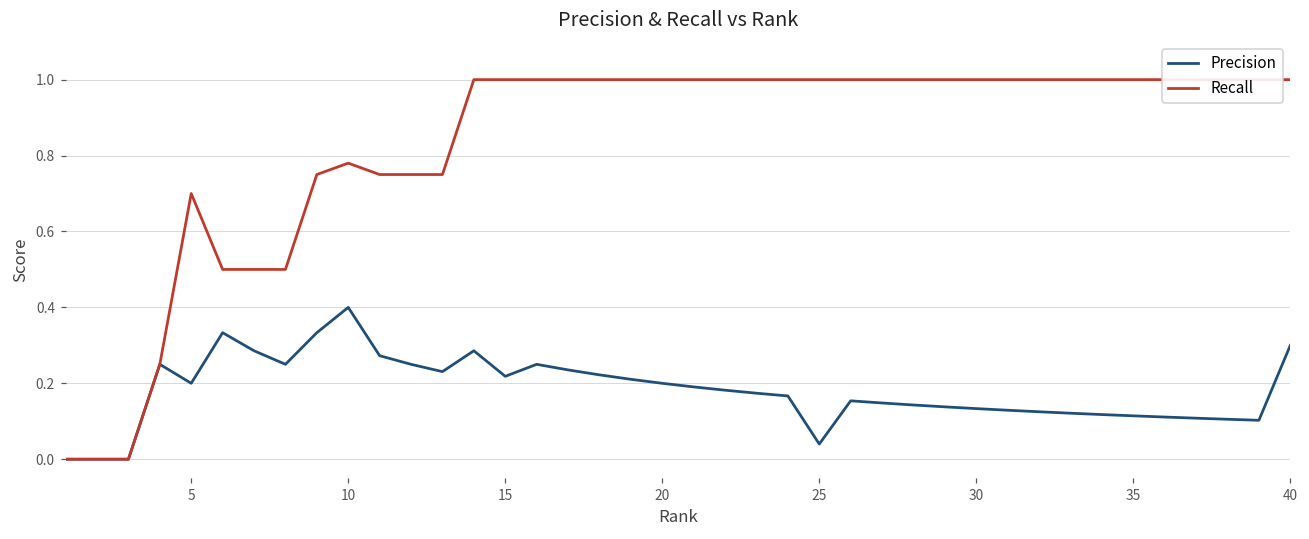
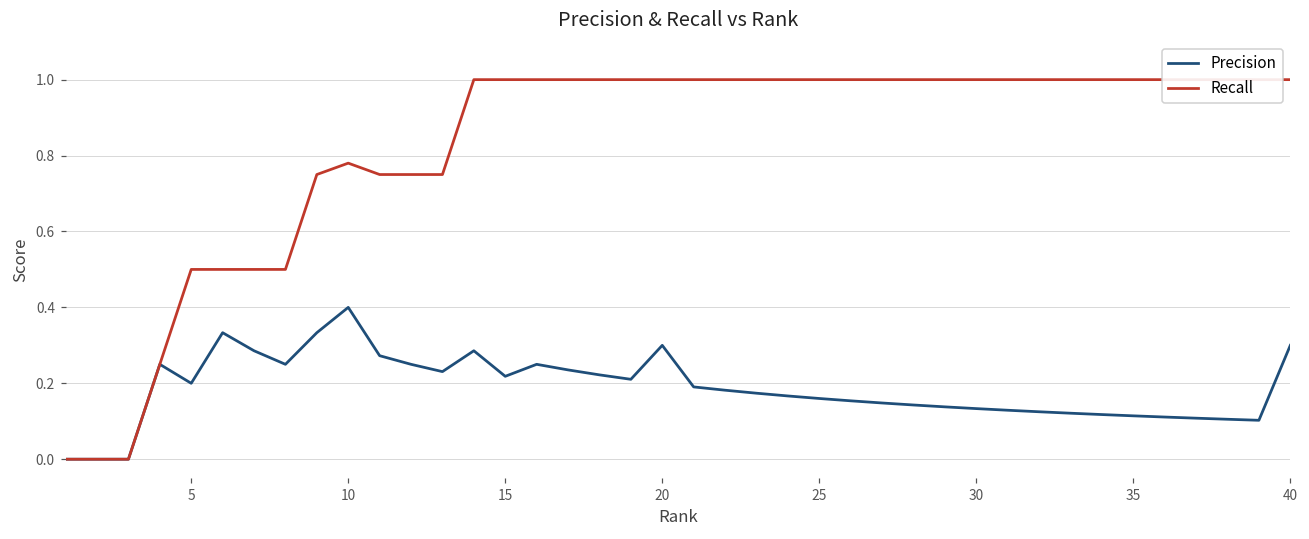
  {
    "Precision": {
      "5": 0.20,
      "10": 0.40,
      "15": 0.22,
-     "20": 0.2,
-     "25": 0.04,
+     "20": 0.3,
+     "25": 0.16,
      "30": 0.13,
      "35": 0.11,
      "40": 0.30
    },
    "Recall": {
-     "5": 0.7,
+     "5": 0.5,
      "10": 0.78,
      "15": 1.0,
      "20": 1.0,
      "25": 1.0,
      "30": 1.0,
      "35": 1.0,
      "40": 1.0
    }
  }
